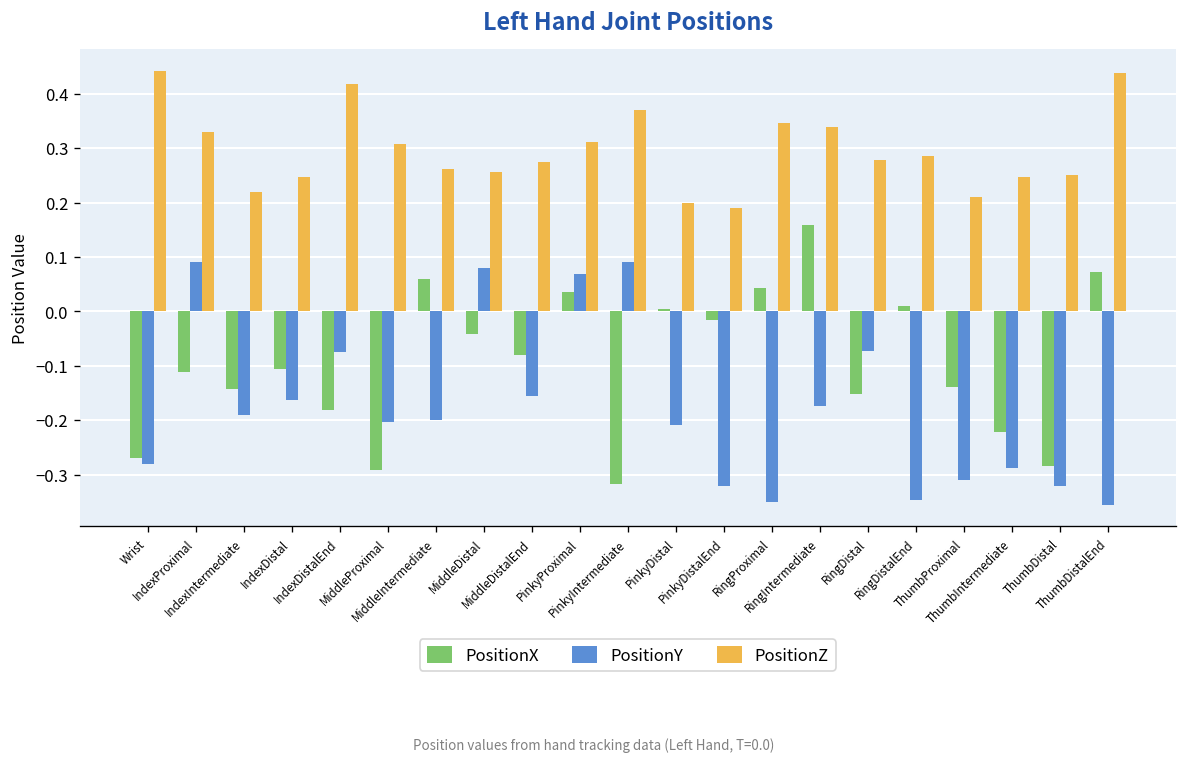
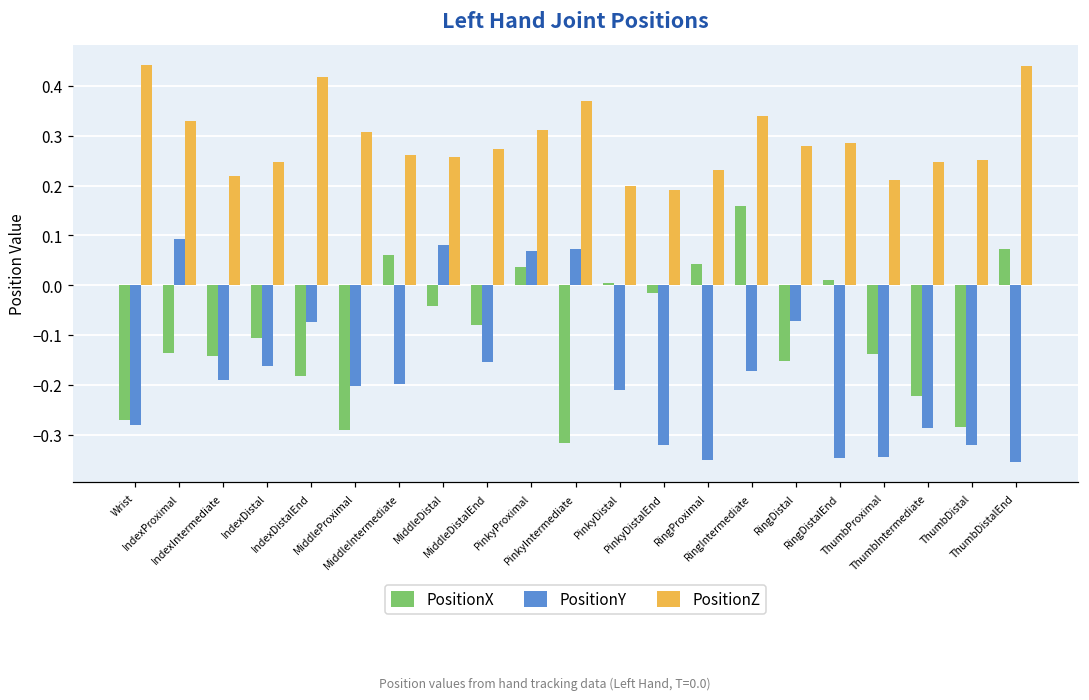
  {
    "PositionX": {
      "Wrist": -0.27,
-     "IndexProximal": -0.11,
+     "IndexProximal": -0.14,
      "IndexIntermediate": -0.14,
      "IndexDistal": -0.11,
      "IndexDistalEnd": -0.18,
      "MiddleProximal": -0.29,
      "MiddleIntermediate": 0.06,
      "MiddleDistal": -0.04,
      "MiddleDistalEnd": -0.08,
      "PinkyProximal": 0.04,
      "PinkyIntermediate": -0.32,
      "PinkyDistalEnd": -0.02,
      "RingProximal": 0.04,
      "RingIntermediate": 0.16,
      "RingDistal": -0.15,
      "RingDistalEnd": 0.01,
      "ThumbProximal": -0.14,
      "ThumbIntermediate": -0.22,
      "ThumbDistal": -0.28,
      "ThumbDistalEnd": 0.07
    },
    "PositionY": {
      "Wrist": -0.28,
      "IndexProximal": 0.09,
      "IndexIntermediate": -0.19,
      "IndexDistal": -0.16,
      "IndexDistalEnd": -0.07,
      "MiddleProximal": -0.20,
      "MiddleIntermediate": -0.20,
      "MiddleDistal": 0.08,
      "MiddleDistalEnd": -0.16,
      "PinkyProximal": 0.07,
-     "PinkyIntermediate": 0.09,
+     "PinkyIntermediate": 0.07,
      "PinkyDistal": -0.21,
      "PinkyDistalEnd": -0.32,
      "RingProximal": -0.35,
      "RingIntermediate": -0.17,
      "RingDistal": -0.07,
      "RingDistalEnd": -0.35,
-     "ThumbProximal": -0.31,
+     "ThumbProximal": -0.34,
      "ThumbIntermediate": -0.29,
      "ThumbDistal": -0.32,
      "ThumbDistalEnd": -0.36
    },
    "PositionZ": {
      "Wrist": 0.44,
      "IndexProximal": 0.33,
      "IndexIntermediate": 0.22,
      "IndexDistal": 0.25,
      "IndexDistalEnd": 0.42,
      "MiddleProximal": 0.31,
      "MiddleIntermediate": 0.26,
      "MiddleDistal": 0.26,
      "MiddleDistalEnd": 0.27,
      "PinkyProximal": 0.31,
      "PinkyIntermediate": 0.37,
      "PinkyDistal": 0.20,
      "PinkyDistalEnd": 0.19,
-     "RingProximal": 0.35,
+     "RingProximal": 0.23,
      "RingIntermediate": 0.34,
      "RingDistal": 0.28,
      "RingDistalEnd": 0.29,
      "ThumbProximal": 0.21,
      "ThumbIntermediate": 0.25,
      "ThumbDistal": 0.25,
      "ThumbDistalEnd": 0.44
    }
  }
